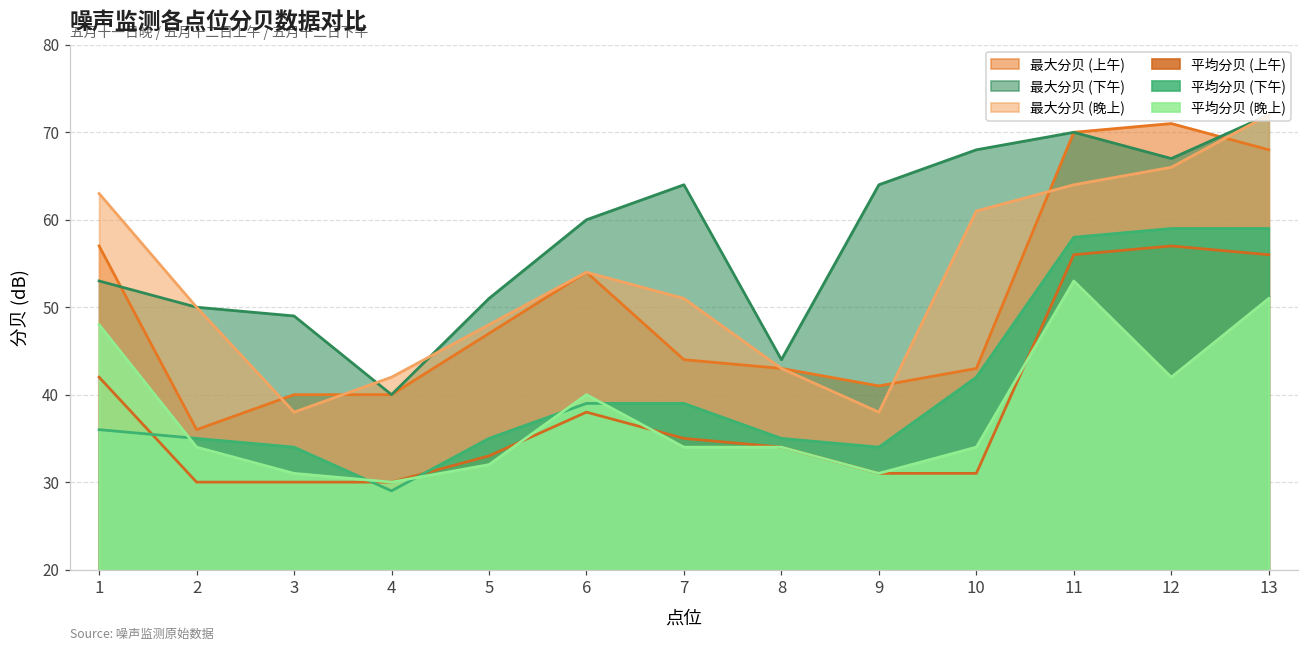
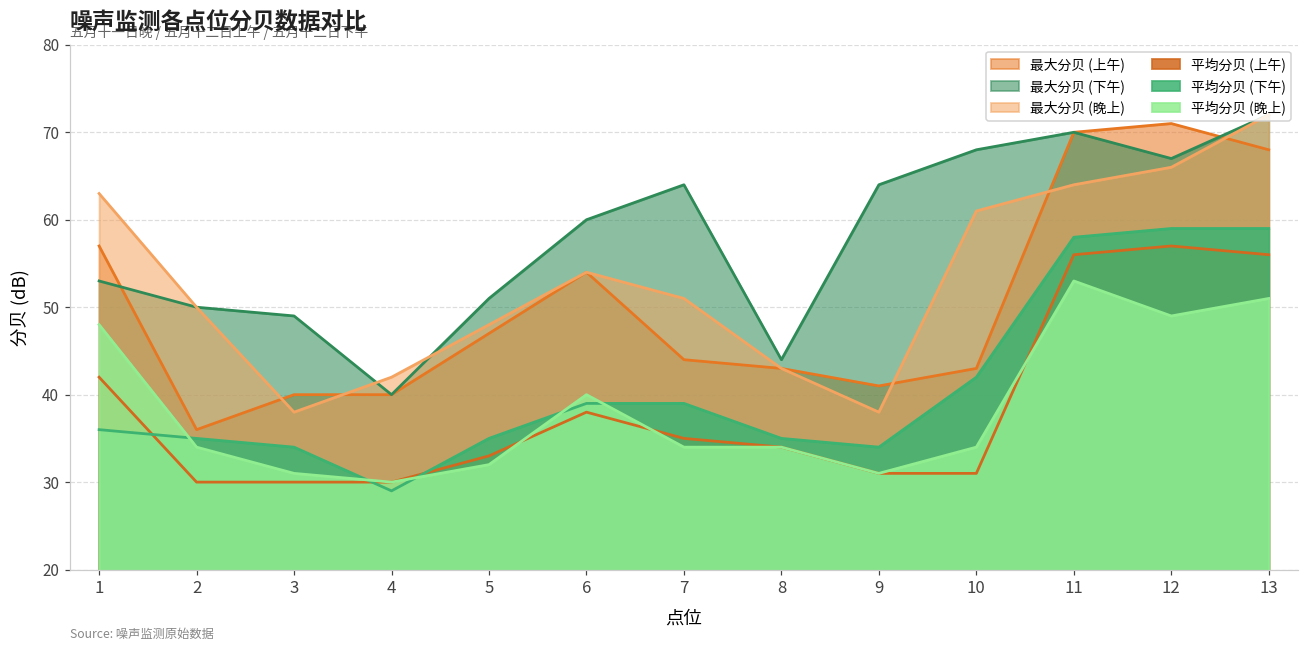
  {
    "最大分贝 (晚上)": {
      "1": 63,
      "3": 38,
      "4": 42,
      "5": 48,
      "7": 51,
      "9": 38,
      "10": 61,
      "11": 64,
      "12": 66
    },
    "平均分贝 (晚上)": {
      "1": 48,
      "2": 34,
      "3": 31,
      "5": 32,
      "6": 40,
      "7": 34,
      "10": 34,
      "11": 53,
-     "12": 42,
+     "12": 49,
      "13": 51
    }
  }
